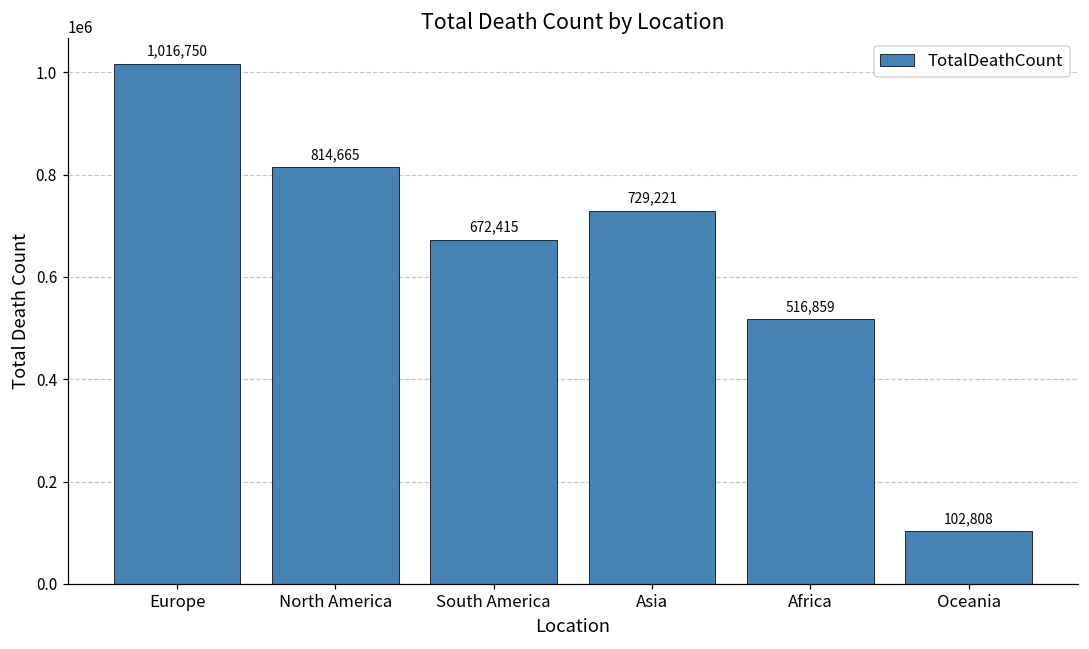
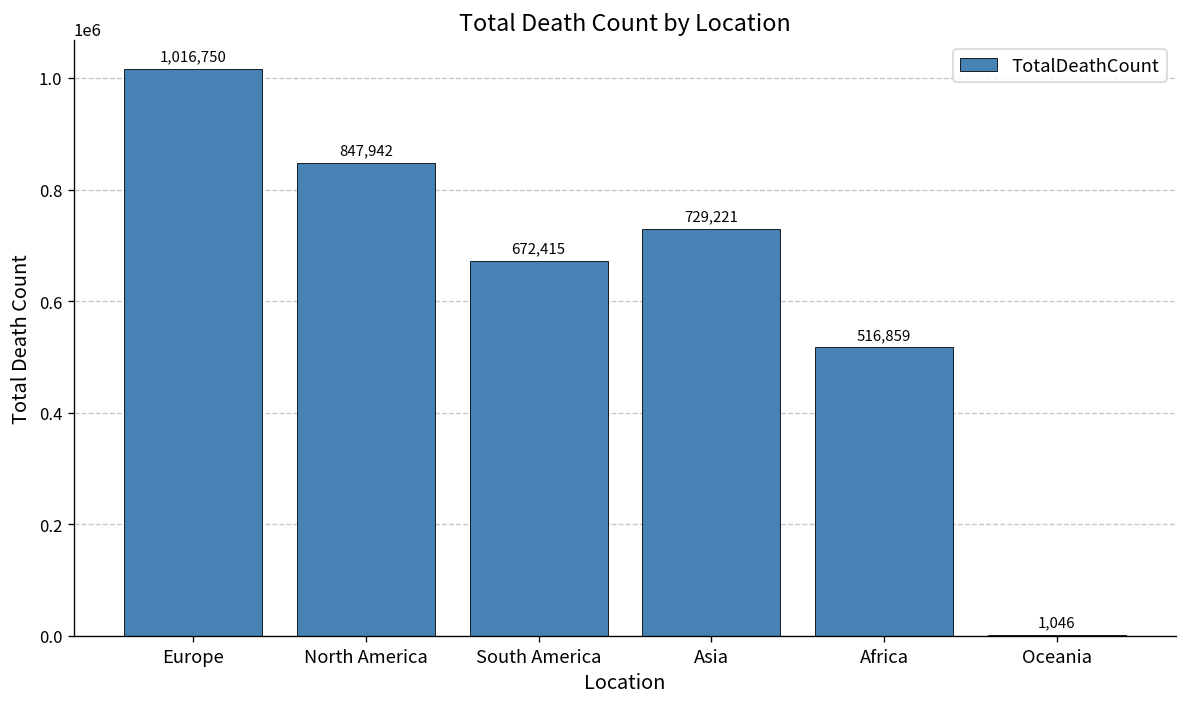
  {
    "Europe": "1,016,750",
-   "North America": "814,665",
+   "North America": "847,942",
    "South America": "672,415",
    "Asia": "729,221",
    "Africa": "516,859",
-   "Oceania": "102,808"
+   "Oceania": "1,046"
  }
